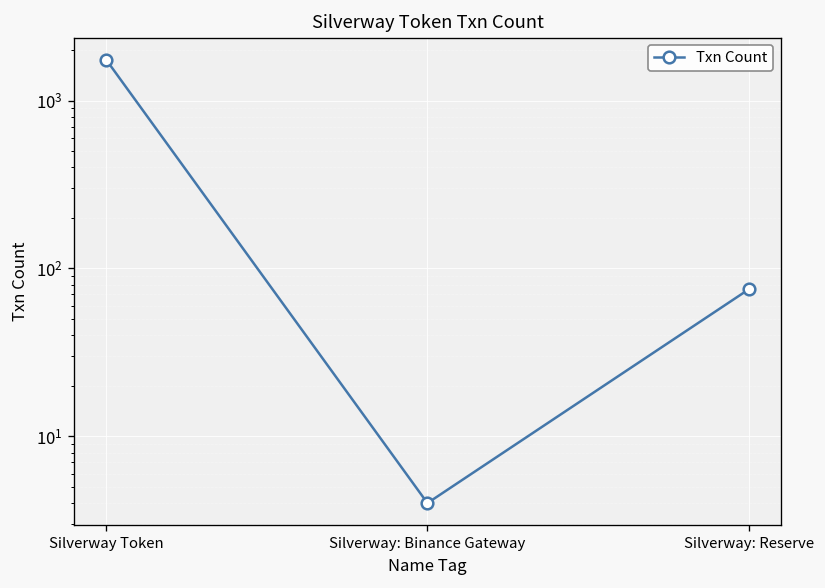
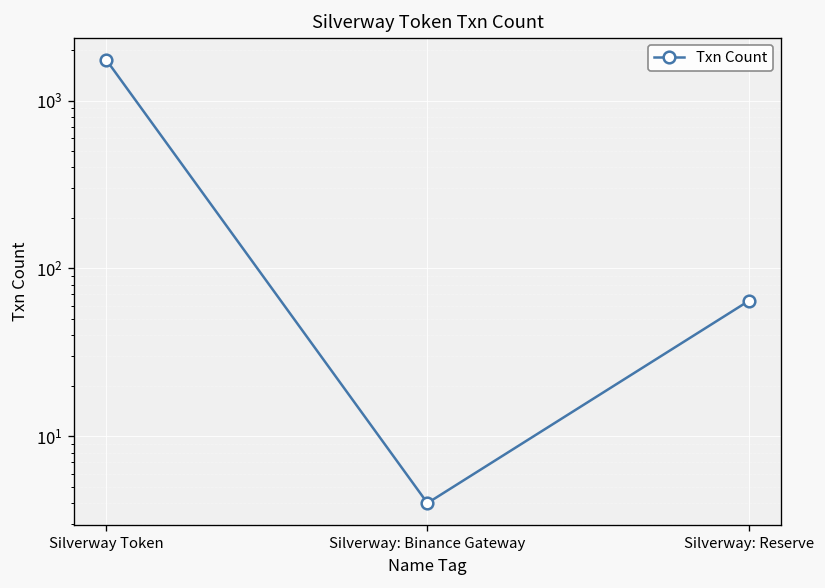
  {
    "Silverway Token": 1700,
    "Silverway: Binance Gateway": 4,
-   "Silverway: Reserve": 80
+   "Silverway: Reserve": 60
  }
